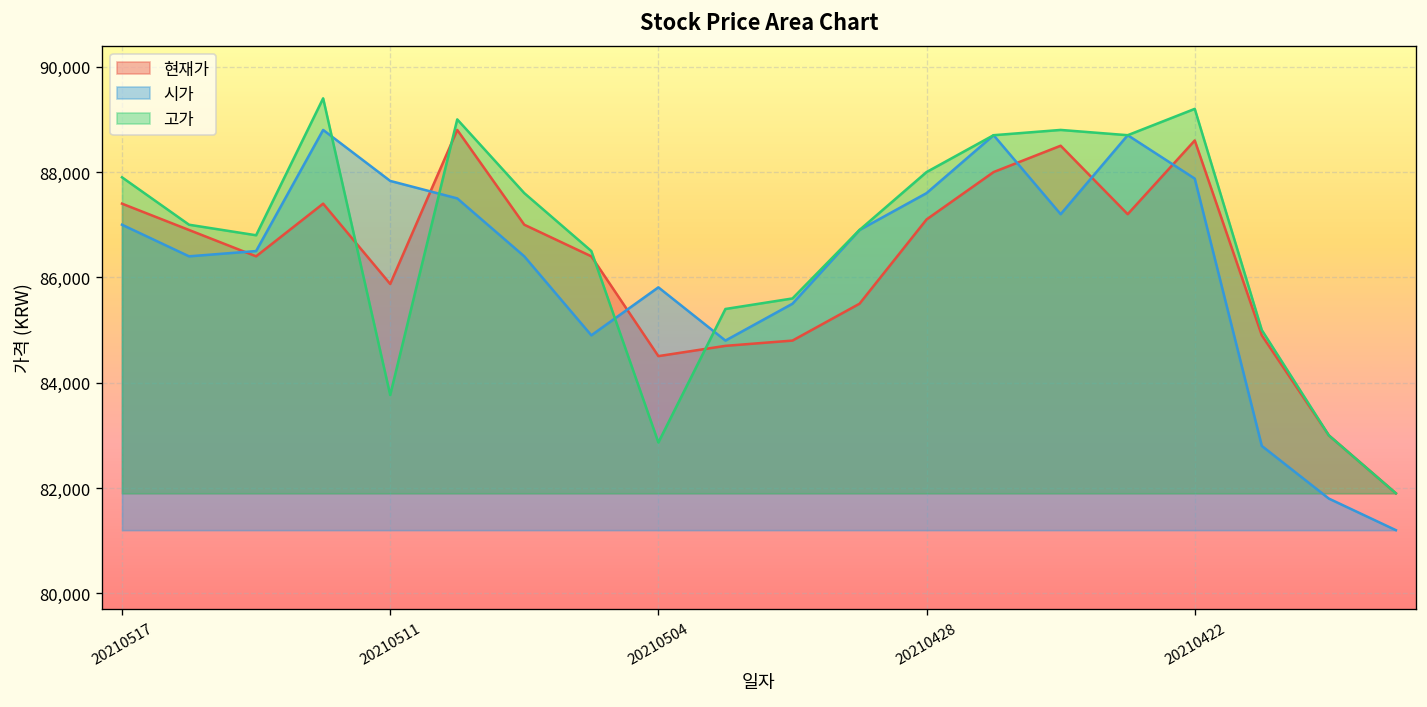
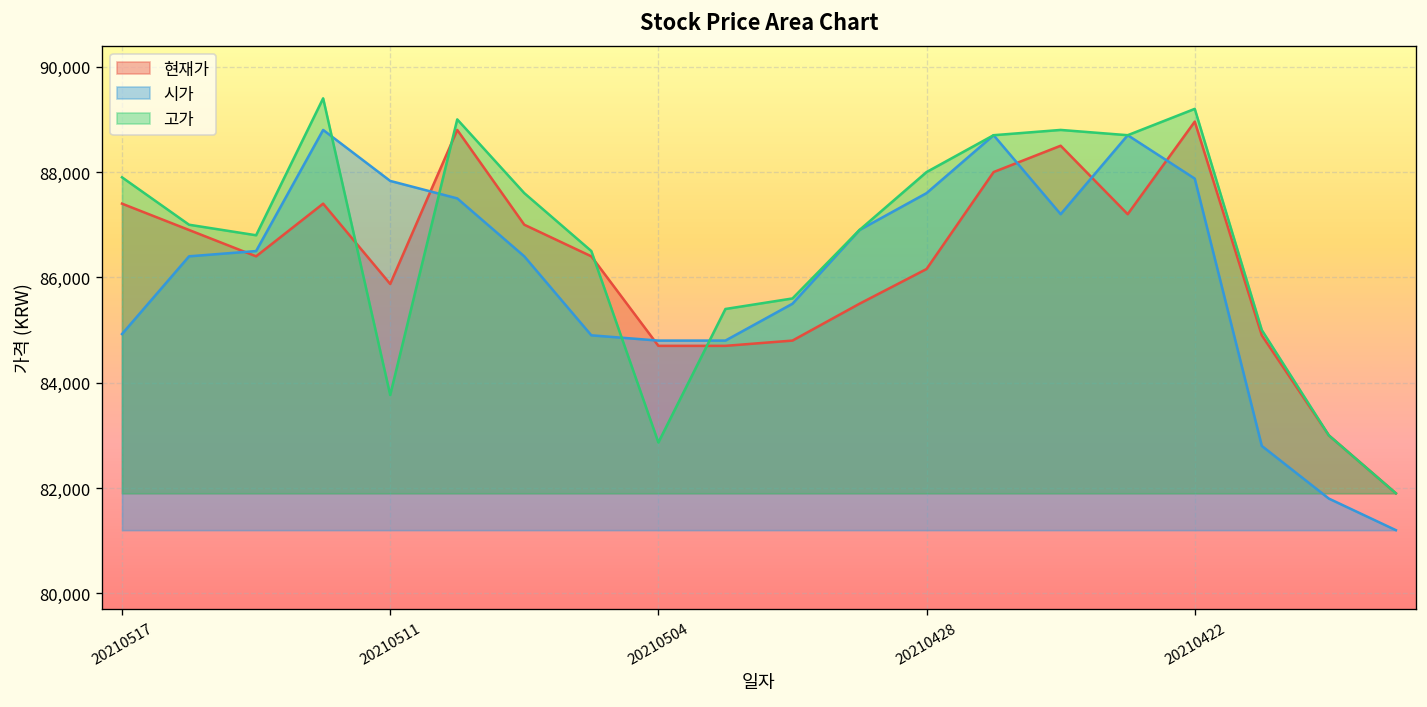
  {
    "현재가": {
      "20210517": "87,400",
      "20210511": "85,900",
-     "20210504": "84,500",
-     "20210428": "87,100",
-     "20210422": "88,600"
+     "20210504": "84,700",
+     "20210428": "86,200",
+     "20210422": "89,000"
    },
    "시가": {
-     "20210517": "87,000",
+     "20210517": "84,900",
      "20210511": "87,800",
-     "20210504": "85,800",
+     "20210504": "84,800",
      "20210428": "87,600",
      "20210422": "87,900"
    },
    "고가": {
      "20210517": "87,900",
      "20210511": "83,800",
      "20210504": "82,900",
      "20210428": "88,000",
      "20210422": "89,200"
    }
  }
